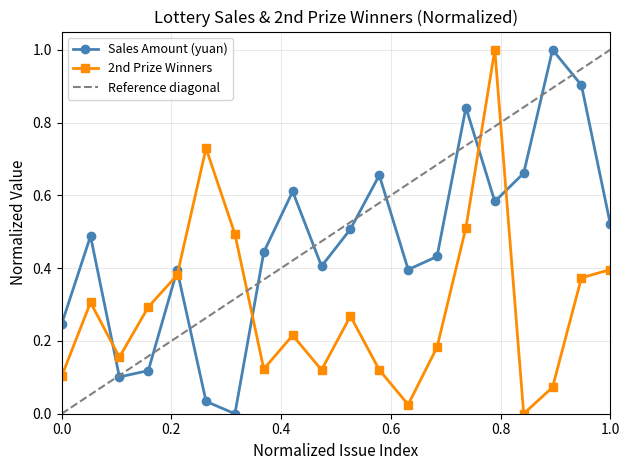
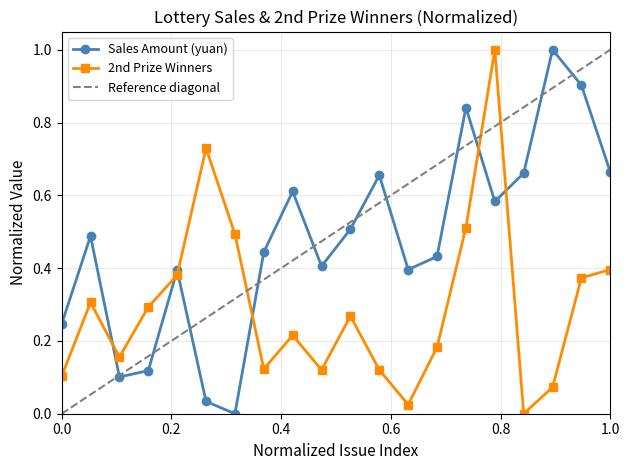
  {
    "Sales Amount (yuan)": {
      "0.0": 0.25,
-     "1.0": 0.52
+     "1.0": 0.66
    },
    "2nd Prize Winners": {
      "0.0": 0.10,
      "1.0": 0.40
    },
    "Reference diagonal": {
      "0.0": 0.00,
      "1.0": 1.00
    }
  }
